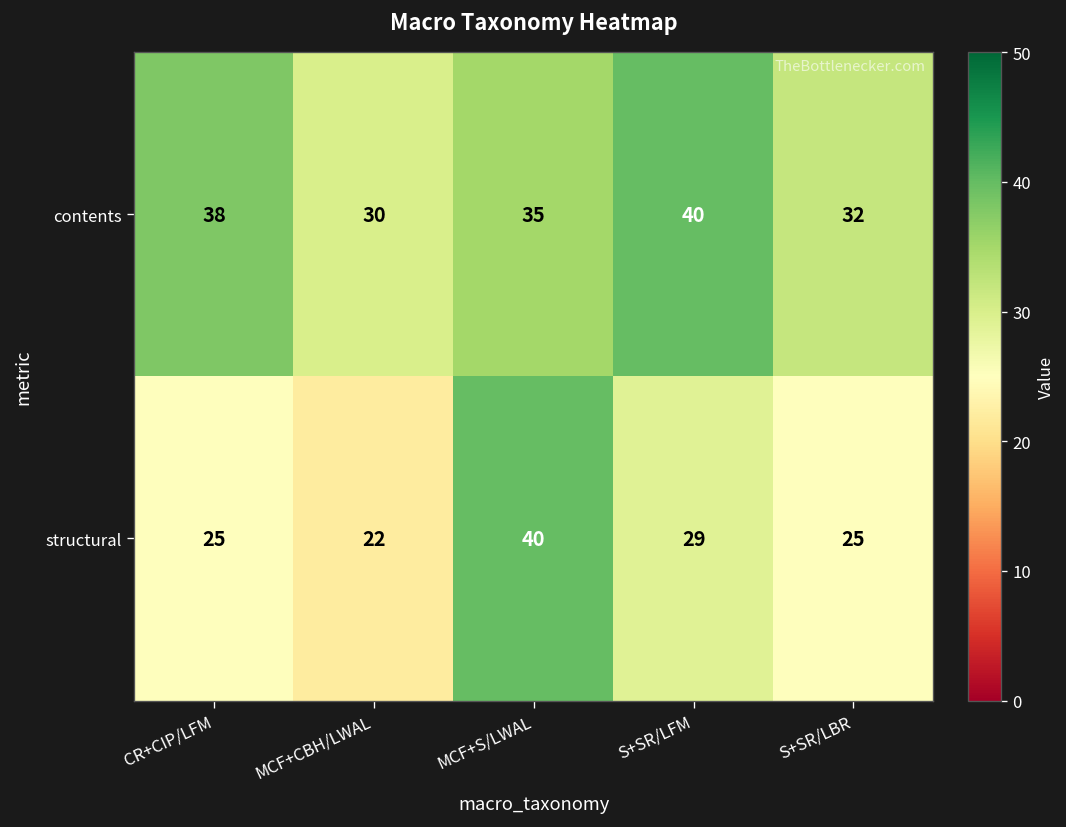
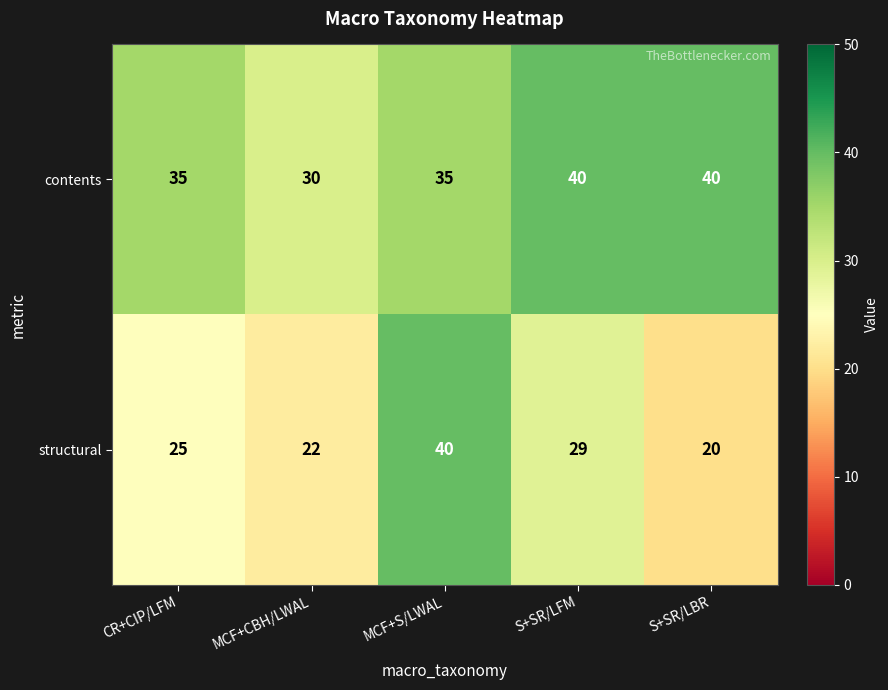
  {
    "contents": {
-     "CR+CIP/LFM": 38,
+     "CR+CIP/LFM": 35,
      "MCF+CBH/LWAL": 30,
      "MCF+S/LWAL": 35,
      "S+SR/LFM": 40,
-     "S+SR/LBR": 32
+     "S+SR/LBR": 40
    },
    "structural": {
      "CR+CIP/LFM": 25,
      "MCF+CBH/LWAL": 22,
      "MCF+S/LWAL": 40,
      "S+SR/LFM": 29,
-     "S+SR/LBR": 25
+     "S+SR/LBR": 20
    }
  }
